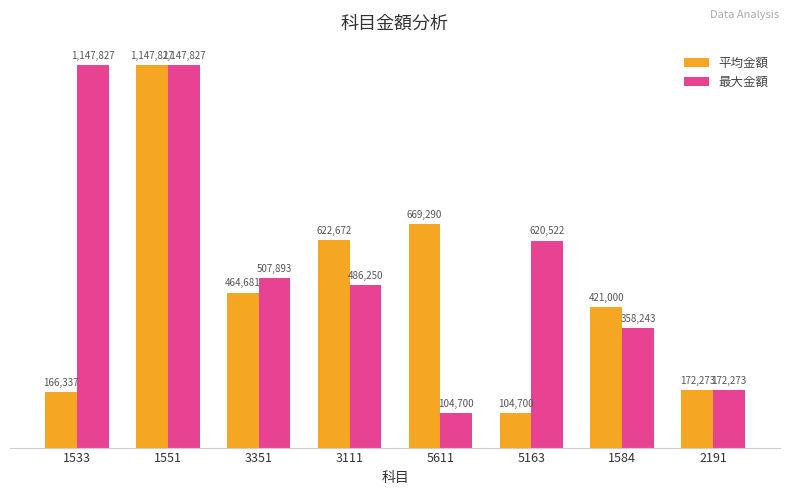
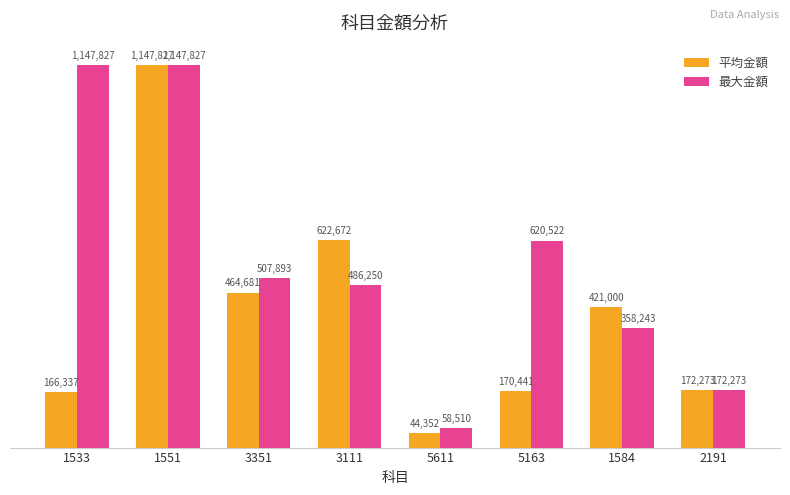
  {
    "平均金額": {
      "1533": "166,337",
      "3351": "464,681",
      "3111": "622,672",
-     "5611": "669,290",
-     "5163": "104,700",
+     "5611": "44,352",
+     "5163": "170,441",
      "1584": "421,000",
      "2191": "172,273"
    },
    "最大金額": {
      "1533": "1,147,827",
      "3351": "507,893",
      "3111": "486,250",
-     "5611": "104,700",
+     "5611": "58,510",
      "5163": "620,522",
      "1584": "358,243",
      "2191": "172,273"
    }
  }
